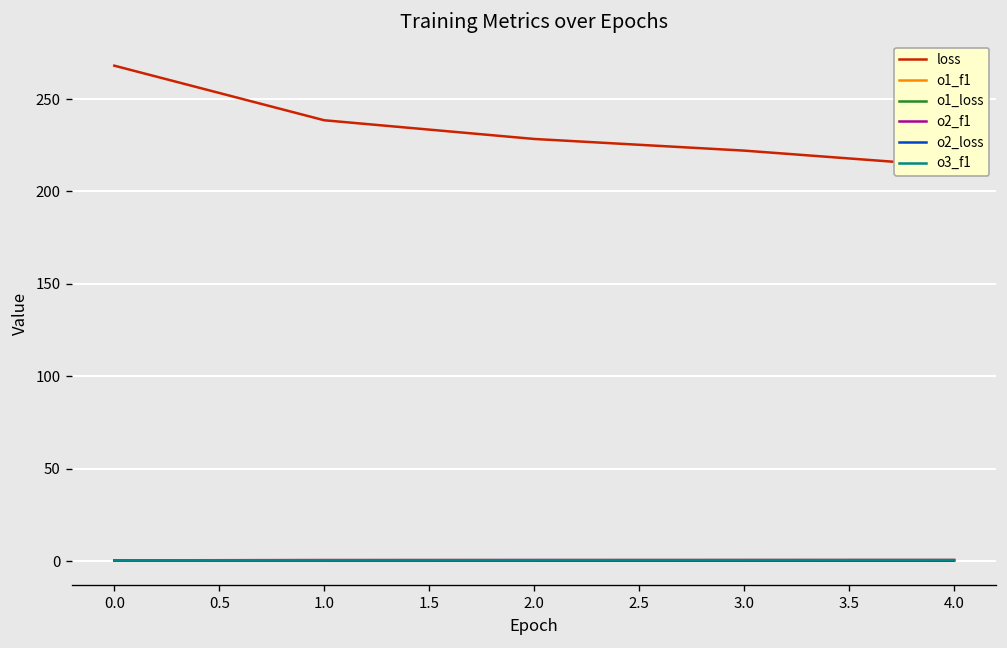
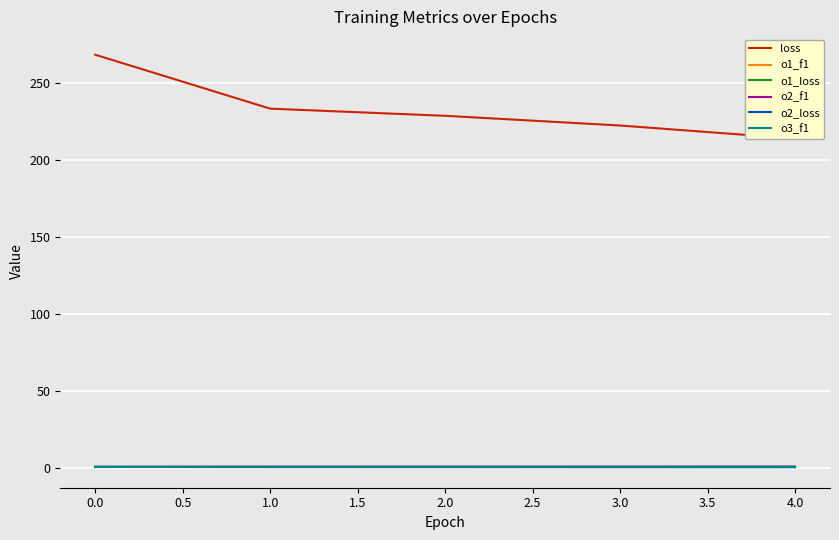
  {
    "loss": {
      "0.0": 268,
-     "1.0": 239,
+     "1.0": 233,
      "2.0": 228,
      "3.0": 222
    },
    "o3_f1": {
      "0.0": 1,
      "1.0": 1,
      "2.0": 1,
      "3.0": 1,
      "4.0": 1
    }
  }
